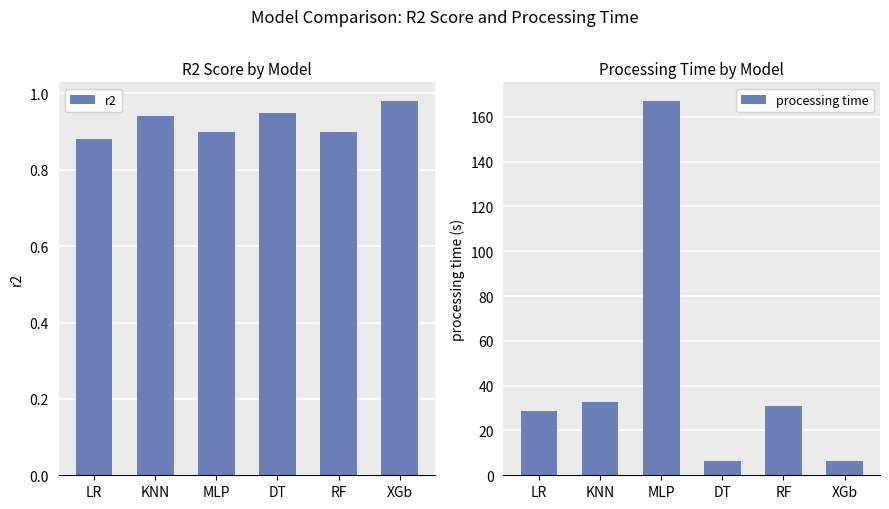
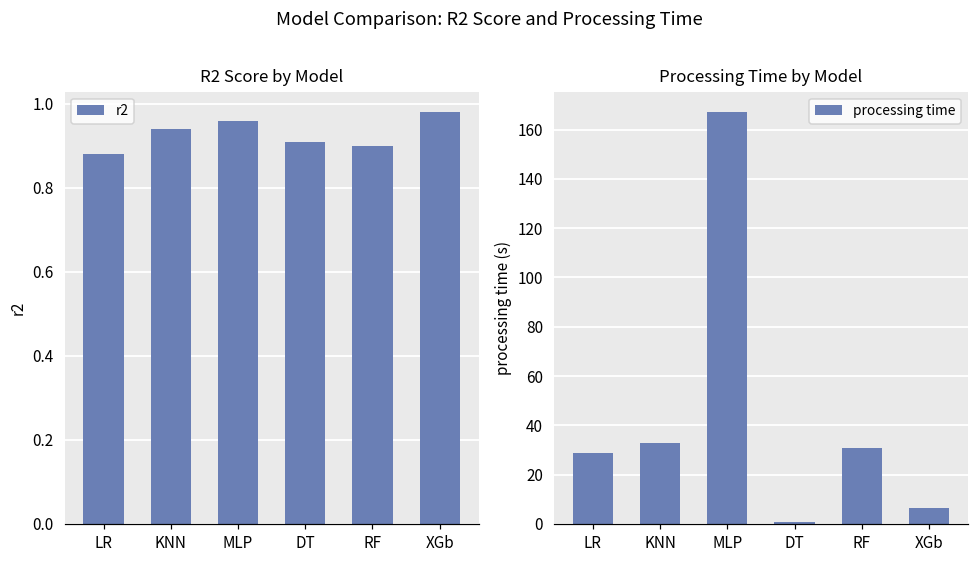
  {
    "R2 Score by Model": {
      "LR": 0.88,
      "KNN": 0.94,
-     "MLP": 0.90,
-     "DT": 0.95,
+     "MLP": 0.96,
+     "DT": 0.91,
      "RF": 0.90,
      "XGb": 0.98
    },
    "Processing Time by Model": {
      "LR": 29,
      "KNN": 33,
      "MLP": 167,
-     "DT": 6,
+     "DT": 1,
      "RF": 31,
      "XGb": 6
    }
  }
